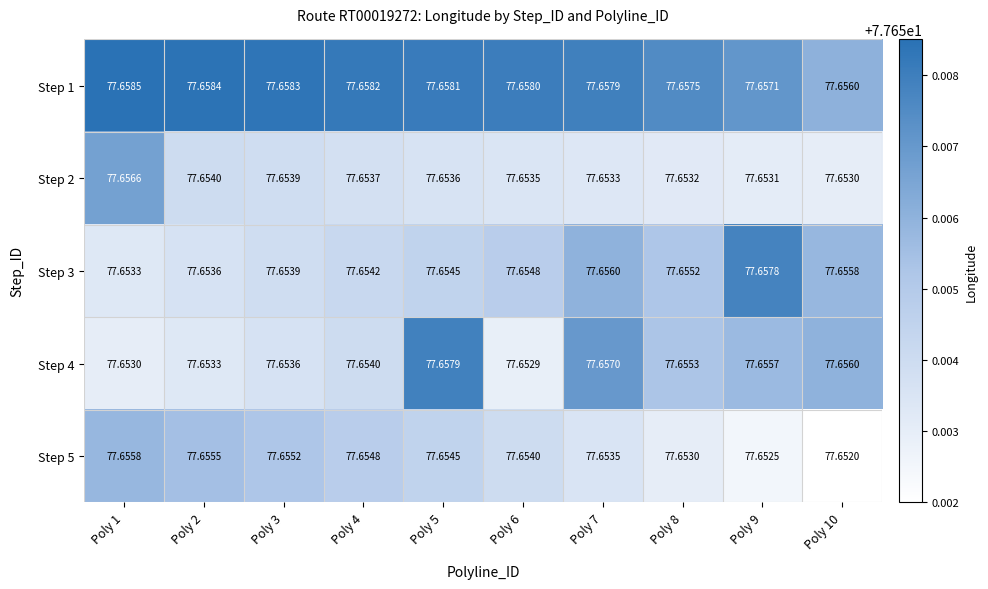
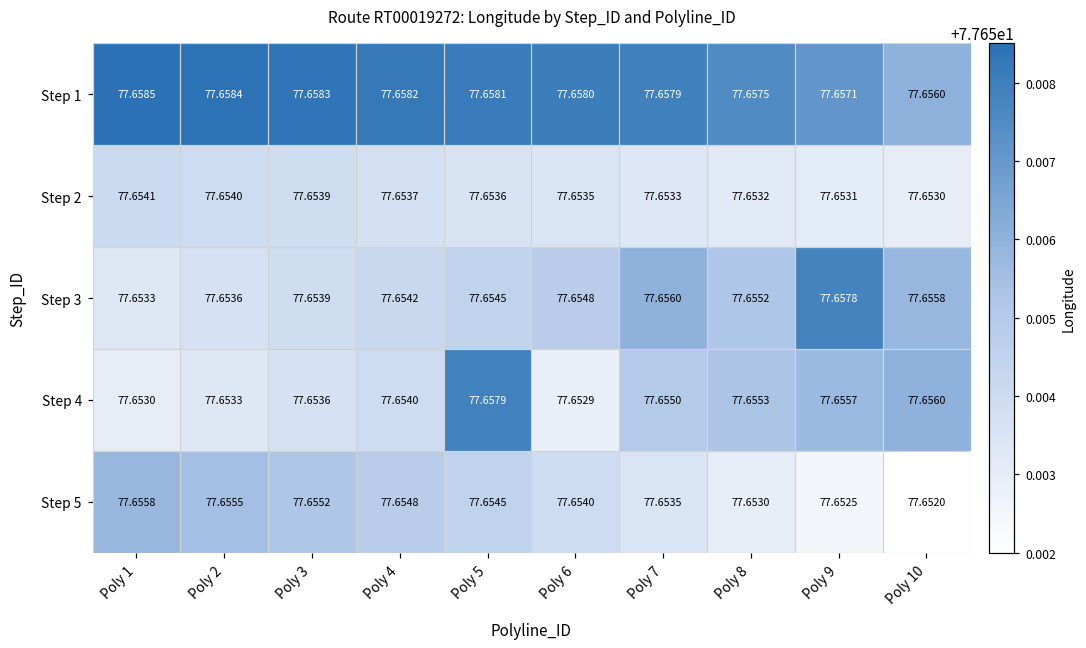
  {
    "Step 1": {
      "Poly 1": 77.6585,
      "Poly 2": 77.6584,
      "Poly 3": 77.6583,
      "Poly 4": 77.6582,
      "Poly 5": 77.6581,
      "Poly 6": 77.6580,
      "Poly 7": 77.6579,
      "Poly 8": 77.6575,
      "Poly 9": 77.6571,
      "Poly 10": 77.6560
    },
    "Step 2": {
-     "Poly 1": 77.6566,
+     "Poly 1": 77.6541,
      "Poly 2": 77.6540,
      "Poly 3": 77.6539,
      "Poly 4": 77.6537,
      "Poly 5": 77.6536,
      "Poly 6": 77.6535,
      "Poly 7": 77.6533,
      "Poly 8": 77.6532,
      "Poly 9": 77.6531,
      "Poly 10": 77.6530
    },
    "Step 3": {
      "Poly 1": 77.6533,
      "Poly 2": 77.6536,
      "Poly 3": 77.6539,
      "Poly 4": 77.6542,
      "Poly 5": 77.6545,
      "Poly 6": 77.6548,
      "Poly 7": 77.6560,
      "Poly 8": 77.6552,
      "Poly 9": 77.6578,
      "Poly 10": 77.6558
    },
    "Step 4": {
      "Poly 1": 77.6530,
      "Poly 2": 77.6533,
      "Poly 3": 77.6536,
      "Poly 4": 77.6540,
      "Poly 5": 77.6579,
      "Poly 6": 77.6529,
-     "Poly 7": 77.6570,
+     "Poly 7": 77.6550,
      "Poly 8": 77.6553,
      "Poly 9": 77.6557,
      "Poly 10": 77.6560
    },
    "Step 5": {
      "Poly 1": 77.6558,
      "Poly 2": 77.6555,
      "Poly 3": 77.6552,
      "Poly 4": 77.6548,
      "Poly 5": 77.6545,
      "Poly 6": 77.6540,
      "Poly 7": 77.6535,
      "Poly 8": 77.6530,
      "Poly 9": 77.6525,
      "Poly 10": 77.6520
    }
  }
